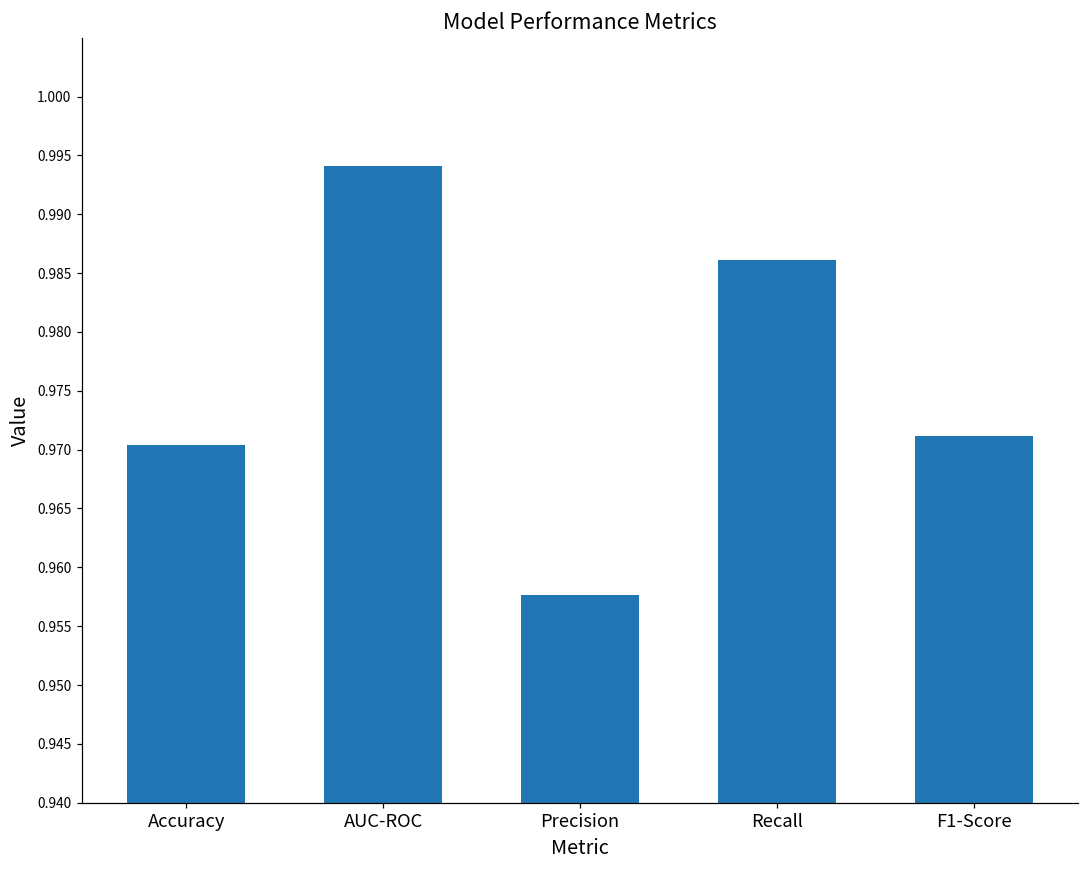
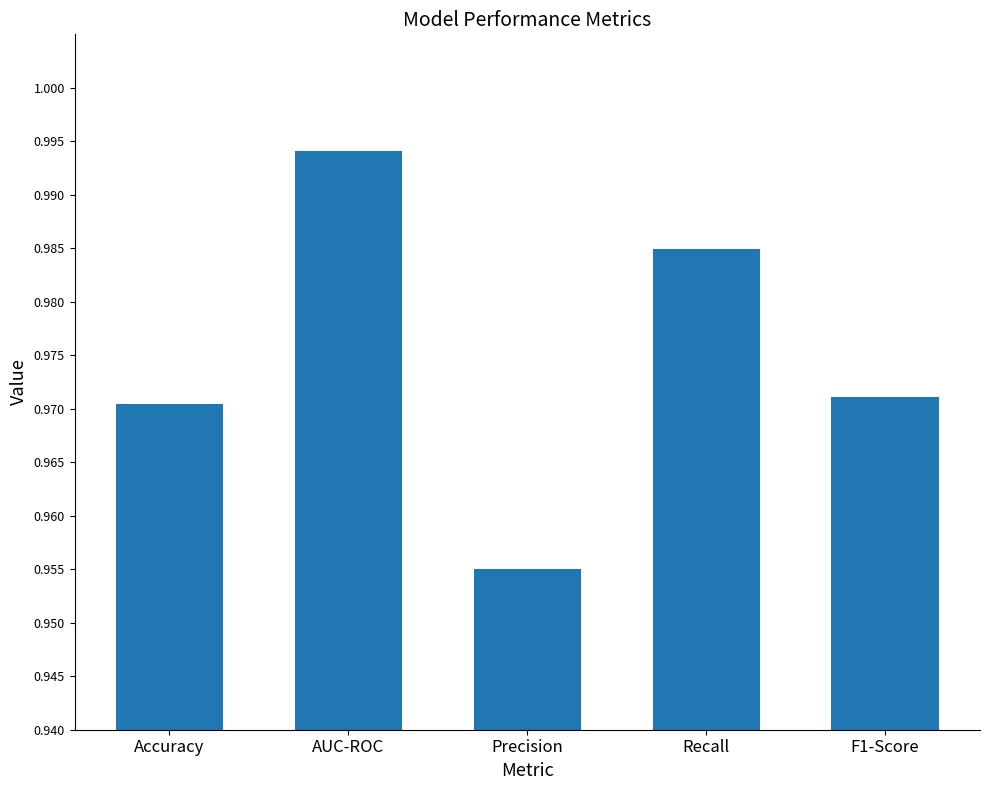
  {
    "Accuracy": 0.9704,
    "AUC-ROC": 0.9941,
-   "Precision": 0.9577,
-   "Recall": 0.9861,
+   "Precision": 0.9551,
+   "Recall": 0.9850,
    "F1-Score": 0.9711
  }
